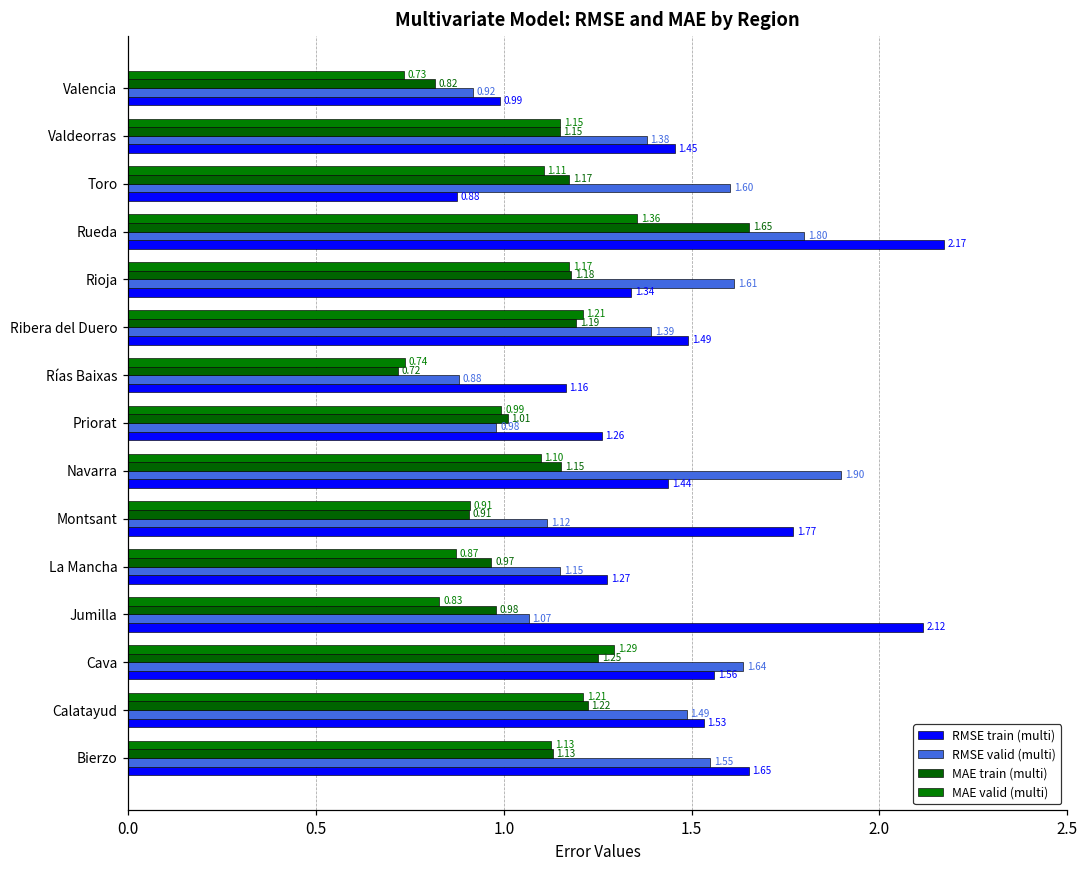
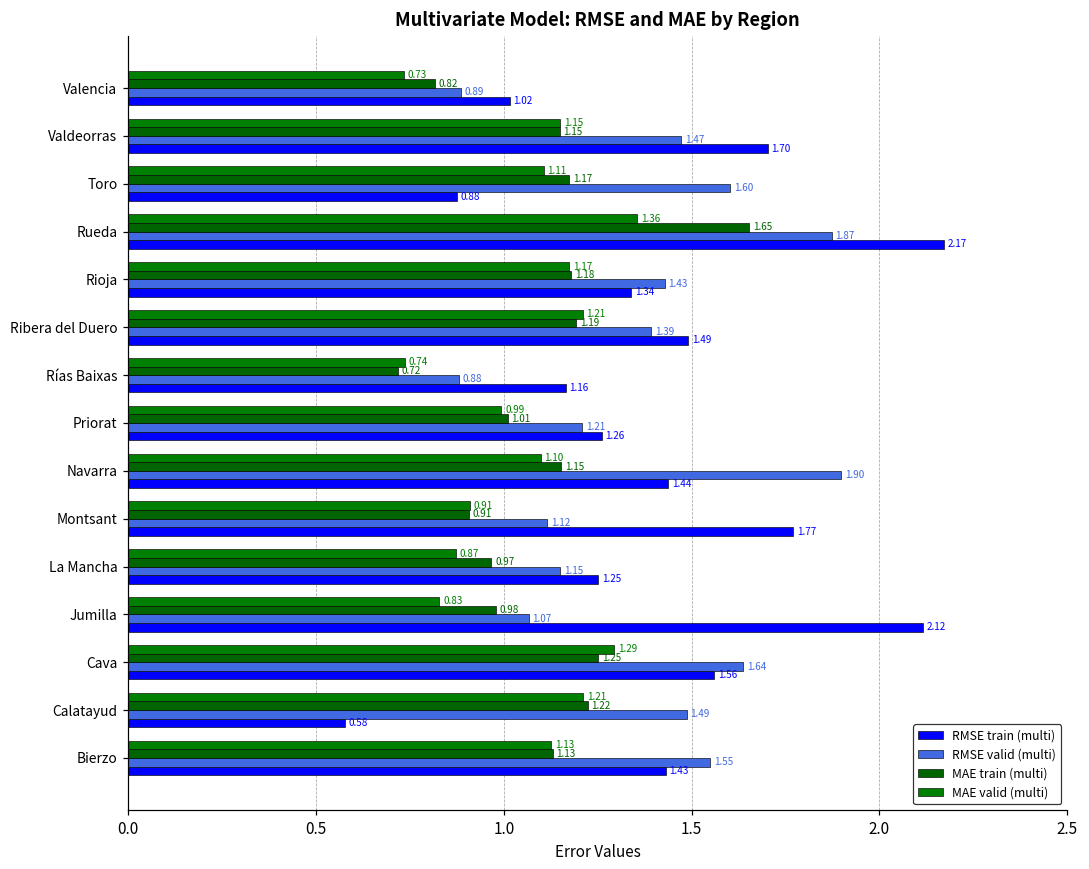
  {
    "RMSE train (multi)": {
-     "Valencia": 0.99,
-     "Valdeorras": 1.45,
+     "Valencia": 1.02,
+     "Valdeorras": 1.70,
      "Toro": 0.88,
      "Rueda": 2.17,
      "Rioja": 1.34,
      "Ribera del Duero": 1.49,
      "Rías Baixas": 1.16,
      "Priorat": 1.26,
      "Navarra": 1.44,
      "Montsant": 1.77,
-     "La Mancha": 1.27,
+     "La Mancha": 1.25,
      "Jumilla": 2.12,
      "Cava": 1.56,
-     "Calatayud": 1.53,
-     "Bierzo": 1.65
+     "Calatayud": 0.58,
+     "Bierzo": 1.43
    },
    "RMSE valid (multi)": {
-     "Valencia": 0.92,
-     "Valdeorras": 1.38,
+     "Valencia": 0.89,
+     "Valdeorras": 1.47,
      "Toro": 1.60,
-     "Rueda": 1.80,
-     "Rioja": 1.61,
+     "Rueda": 1.87,
+     "Rioja": 1.43,
      "Ribera del Duero": 1.39,
      "Rías Baixas": 0.88,
-     "Priorat": 0.98,
+     "Priorat": 1.21,
      "Navarra": 1.90,
      "Montsant": 1.12,
      "La Mancha": 1.15,
      "Jumilla": 1.07,
      "Cava": 1.64,
      "Calatayud": 1.49,
      "Bierzo": 1.55
    }
  }
